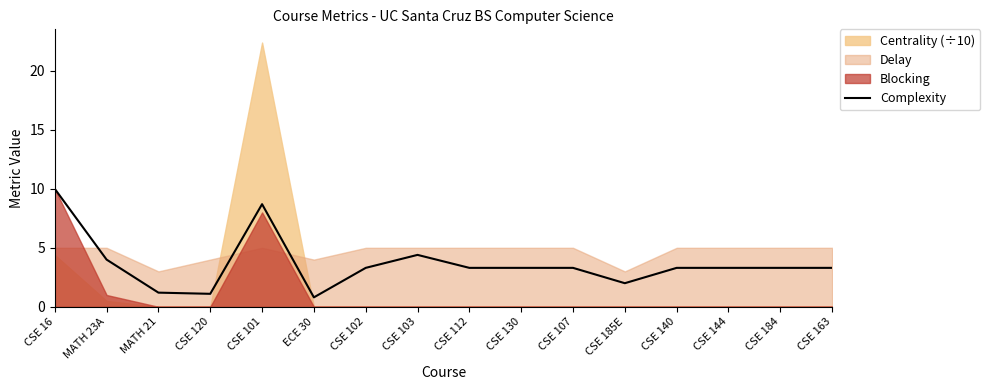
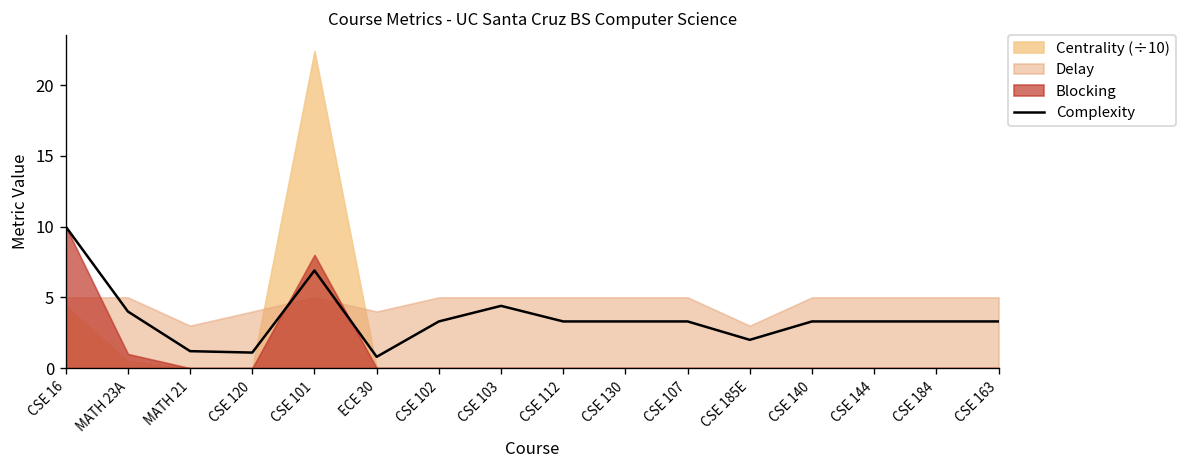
  {
    "Complexity": {
      "MATH 23A": 4.0,
      "MATH 21": 1.2,
      "CSE 120": 1.1,
-     "CSE 101": 8.7,
+     "CSE 101": 6.9,
      "ECE 30": 0.8,
      "CSE 102": 3.3,
      "CSE 103": 4.4,
      "CSE 112": 3.3,
      "CSE 130": 3.3,
      "CSE 107": 3.3,
      "CSE 185E": 2.0,
      "CSE 140": 3.3,
      "CSE 144": 3.3,
      "CSE 184": 3.3,
      "CSE 163": 3.3
    },
    "Blocking": {
      "MATH 23A": 1.0,
      "CSE 101": 8.0
    }
  }
